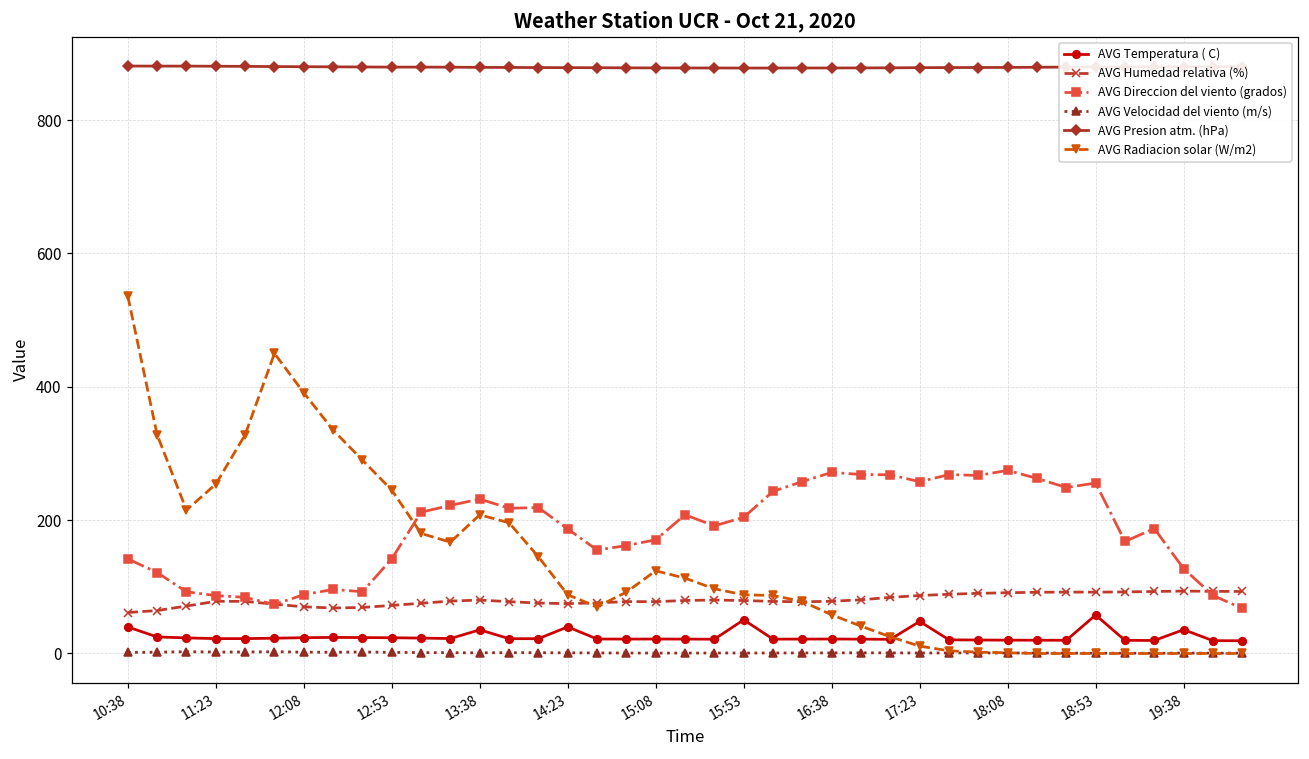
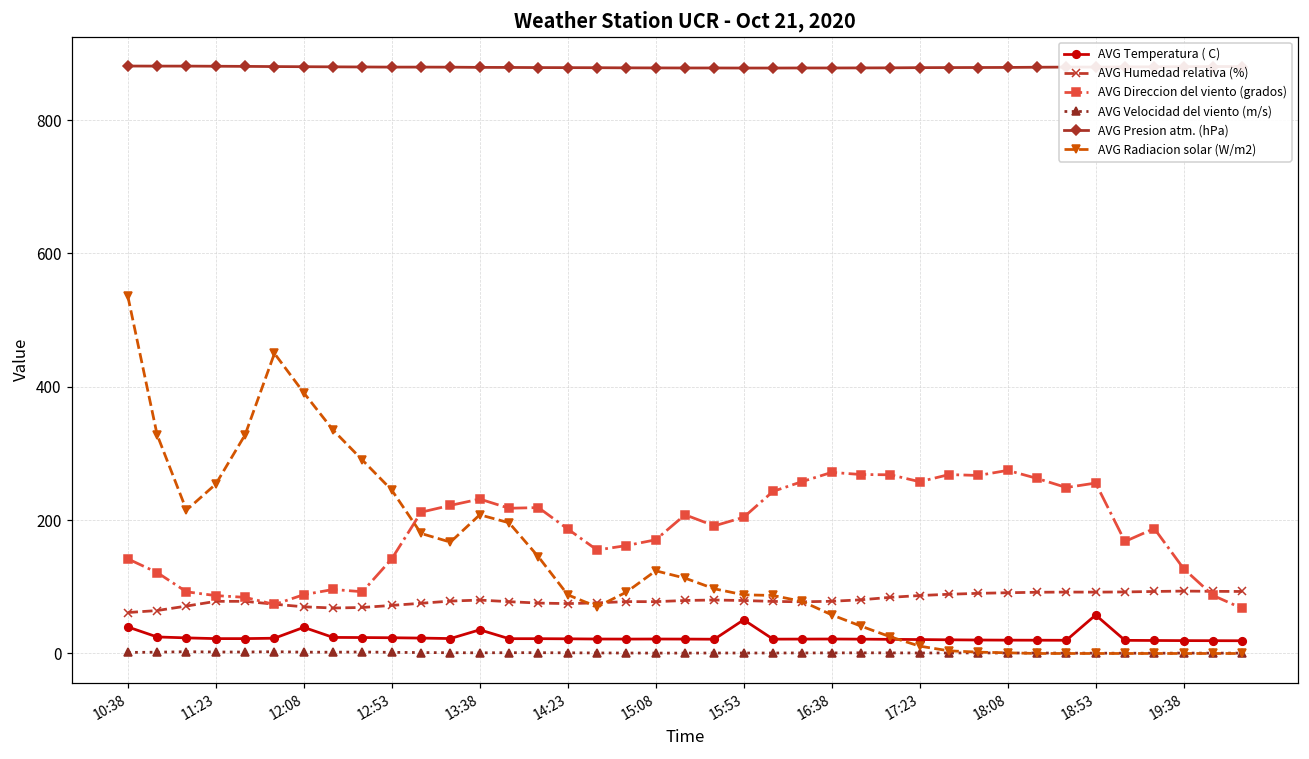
  {
    "AVG Temperatura ( C)": {
      "10:38": 40,
      "11:23": 20,
-     "12:08": 20,
+     "12:08": 40,
      "12:53": 20,
      "13:38": 40,
-     "14:23": 40,
+     "14:23": 20,
      "15:08": 20,
      "15:53": 50,
      "16:38": 20,
-     "17:23": 50,
+     "17:23": 20,
      "18:08": 20,
      "18:53": 60,
-     "19:38": 40
+     "19:38": 20
    }
  }
